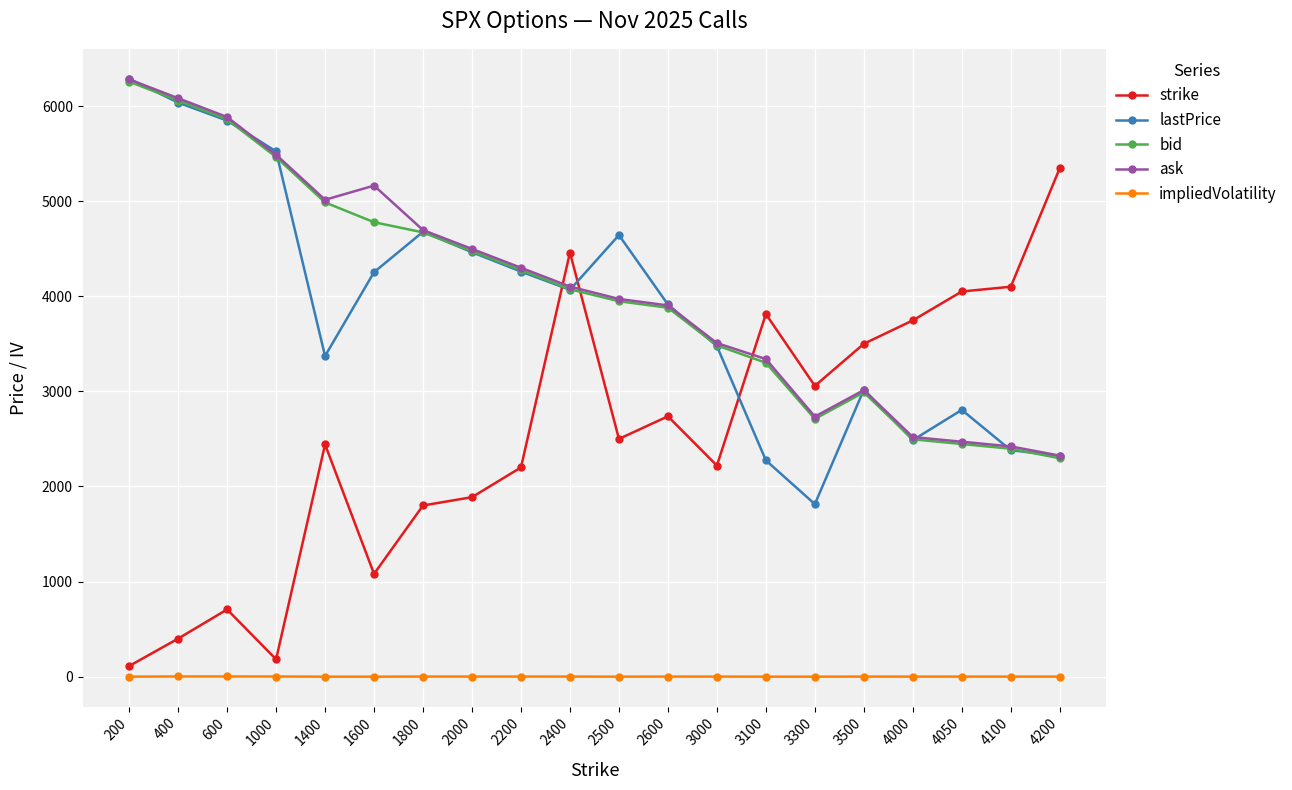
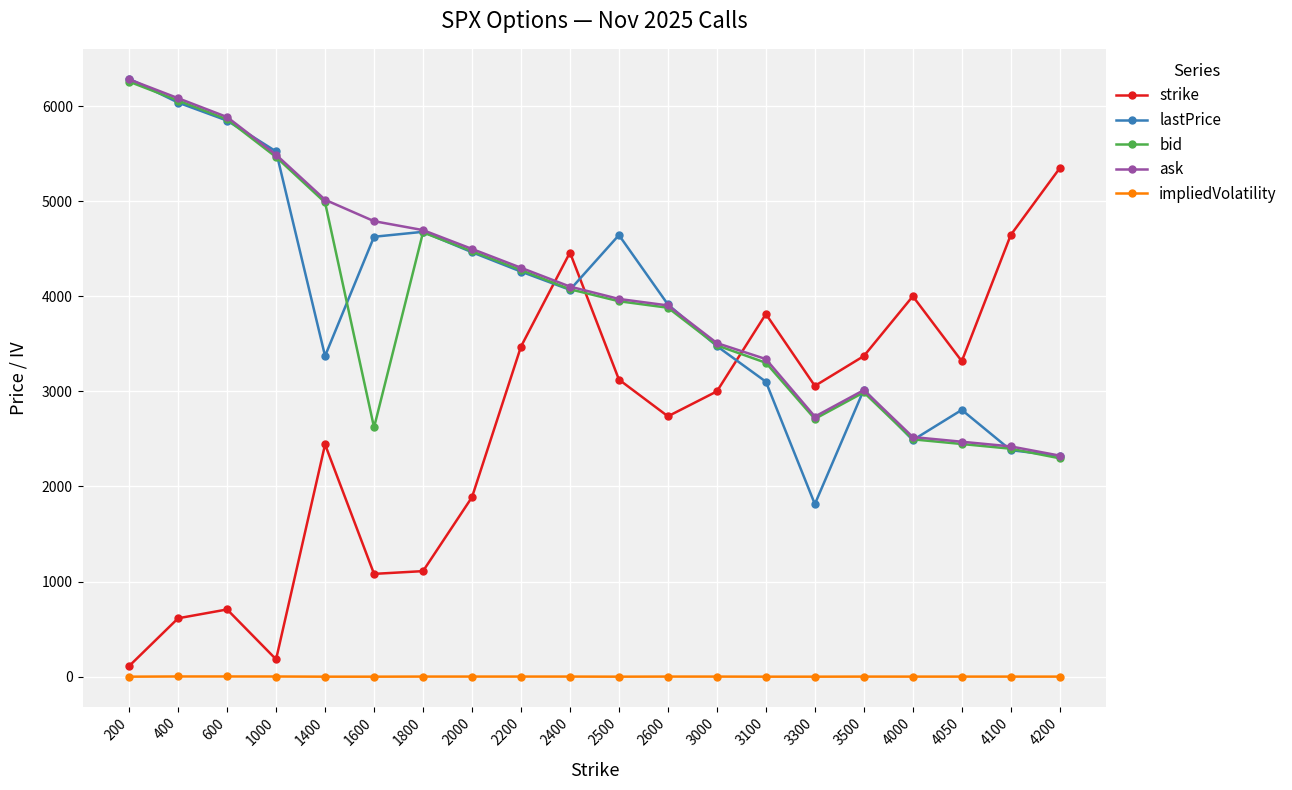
  {
    "strike": {
      "200": 100,
-     "400": 400,
+     "400": 600,
      "600": 700,
      "1000": 200,
      "1400": 2400,
      "1600": 1100,
-     "1800": 1800,
+     "1800": 1100,
      "2000": 1900,
-     "2200": 2200,
+     "2200": 3500,
      "2400": 4500,
-     "2500": 2500,
+     "2500": 3100,
      "2600": 2700,
-     "3000": 2200,
+     "3000": 3000,
      "3100": 3800,
      "3300": 3100,
-     "3500": 3500,
-     "4000": 3700,
-     "4050": 4100,
-     "4100": 4100,
+     "3500": 3400,
+     "4000": 4000,
+     "4050": 3300,
+     "4100": 4600,
      "4200": 5300
    },
    "lastPrice": {
      "1000": 5500,
      "1400": 3400,
-     "1600": 4300,
+     "1600": 4600,
      "2500": 4600,
-     "3100": 2300,
+     "3100": 3100,
      "3300": 1800,
      "4050": 2800
    },
    "bid": {
      "1400": 5000,
-     "1600": 4800,
+     "1600": 2600,
      "3100": 3300
    },
    "ask": {
      "1400": 5000,
-     "1600": 5200,
+     "1600": 4800,
      "2400": 4100,
      "3100": 3300
    },
    "impliedVolatility": {
      "200": 0,
      "400": 0,
      "600": 0,
      "1000": 0,
      "1400": 0,
      "1600": 0,
      "1800": 0,
      "2000": 0,
      "2200": 0,
      "2400": 0,
      "2500": 0,
      "2600": 0,
      "3000": 0,
      "3100": 0,
      "3300": 0,
      "3500": 0,
      "4000": 0,
      "4050": 0,
      "4100": 0,
      "4200": 0
    }
  }
